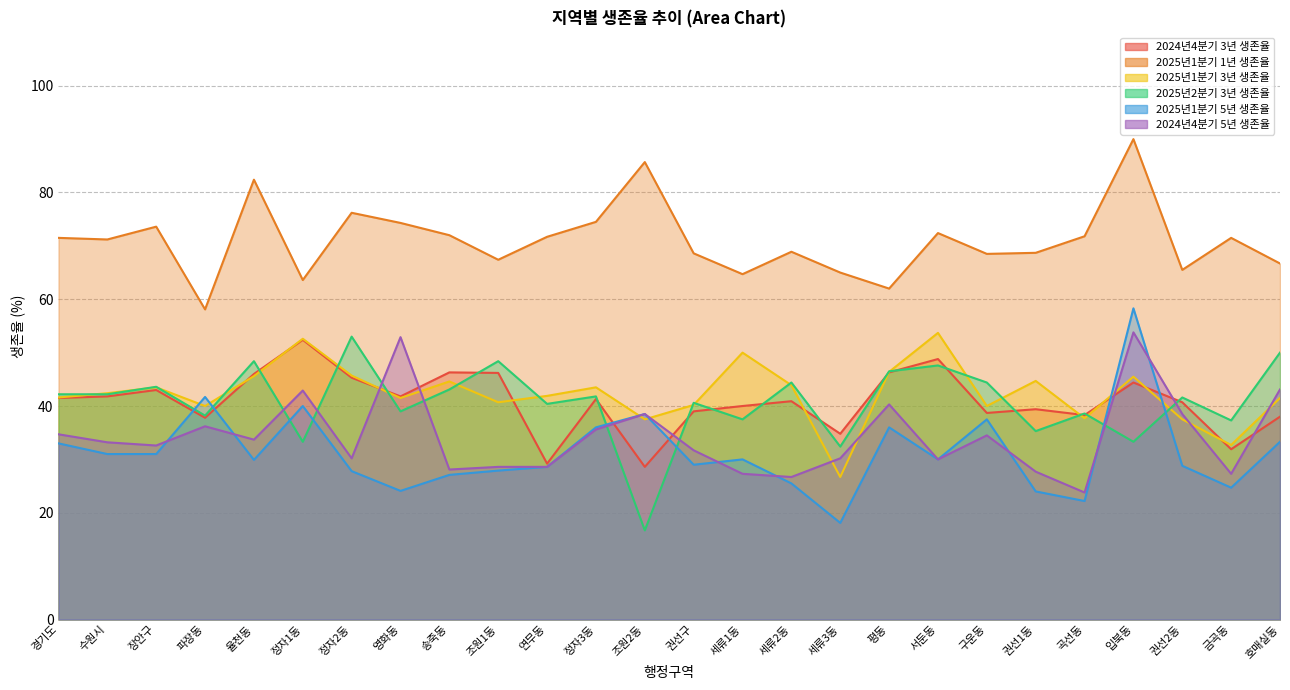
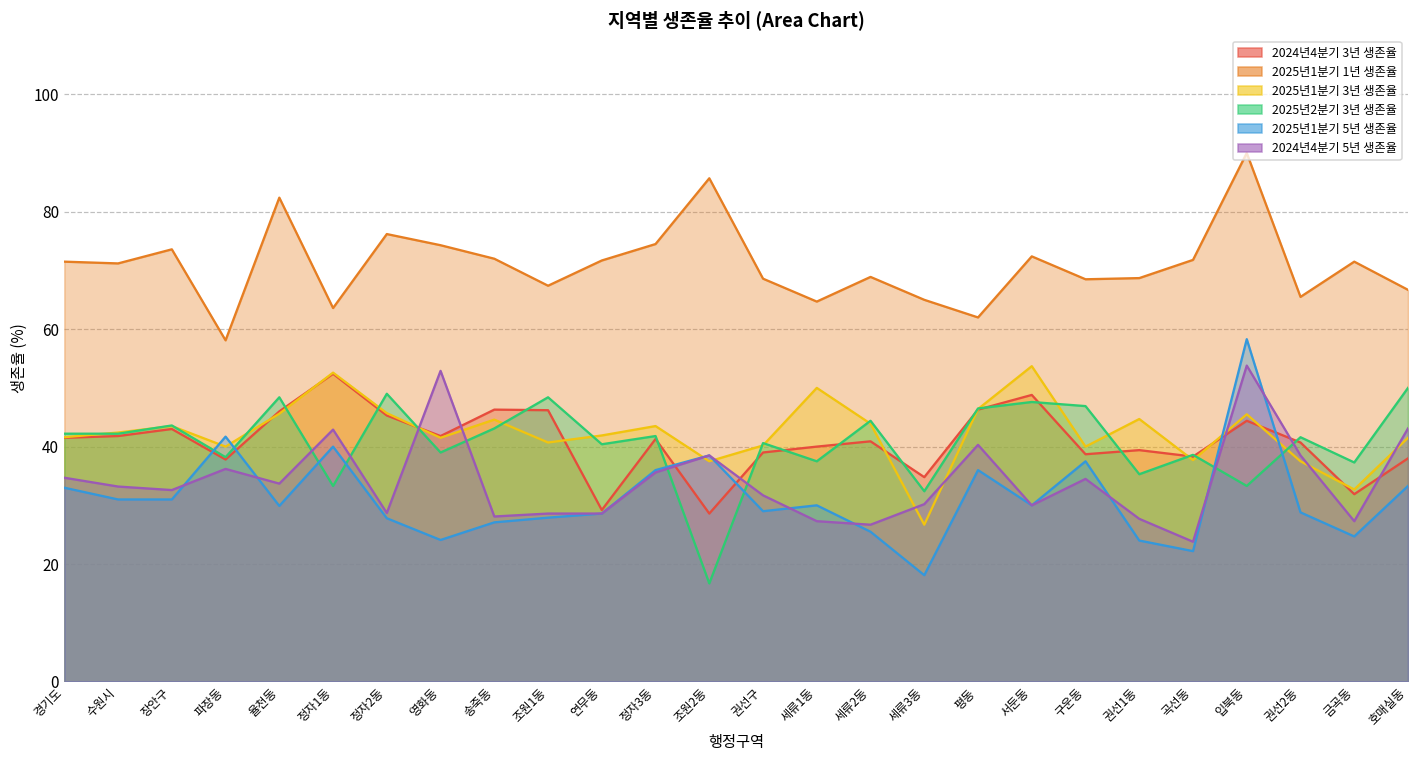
  {
    "2025년2분기 3년 생존율": {
      "경기도": 42,
      "율천동": 48,
      "정자1동": 33,
-     "정자2동": 53,
+     "정자2동": 49,
      "영화동": 39,
      "송죽동": 43,
      "조원1동": 48,
      "연무동": 40,
      "정자3동": 42,
      "조원2동": 17,
      "세류1동": 38,
      "세류2동": 44,
      "세류3동": 32,
      "서둔동": 48,
-     "구운동": 44,
+     "구운동": 47,
      "권선1동": 35,
      "입북동": 33,
      "권선2동": 42,
      "금곡동": 37,
      "호매실동": 50
    },
    "2025년1분기 5년 생존율": {
      "경기도": 33,
      "수원시": 31,
      "장안구": 31,
      "파장동": 42,
      "율천동": 30,
      "정자1동": 40,
      "정자2동": 28,
      "영화동": 24,
      "송죽동": 27,
      "조원1동": 28,
      "권선구": 29,
      "세류1동": 30,
      "세류2동": 26,
      "세류3동": 18,
      "평동": 36,
      "구운동": 38,
      "권선1동": 24,
      "곡선동": 22,
      "입북동": 58,
      "권선2동": 29,
      "금곡동": 25,
      "호매실동": 33
    },
    "2024년4분기 5년 생존율": {
      "경기도": 35,
      "수원시": 33,
      "장안구": 33,
      "파장동": 36,
      "율천동": 34,
      "정자1동": 43,
-     "정자2동": 30,
+     "정자2동": 29,
      "영화동": 53,
      "송죽동": 28,
      "조원1동": 29,
      "권선구": 32,
      "세류1동": 27,
      "세류2동": 27,
      "세류3동": 30,
      "평동": 40,
      "구운동": 35,
      "권선1동": 28,
      "곡선동": 24,
      "입북동": 54,
      "권선2동": 39,
      "금곡동": 27,
      "호매실동": 43
    }
  }
